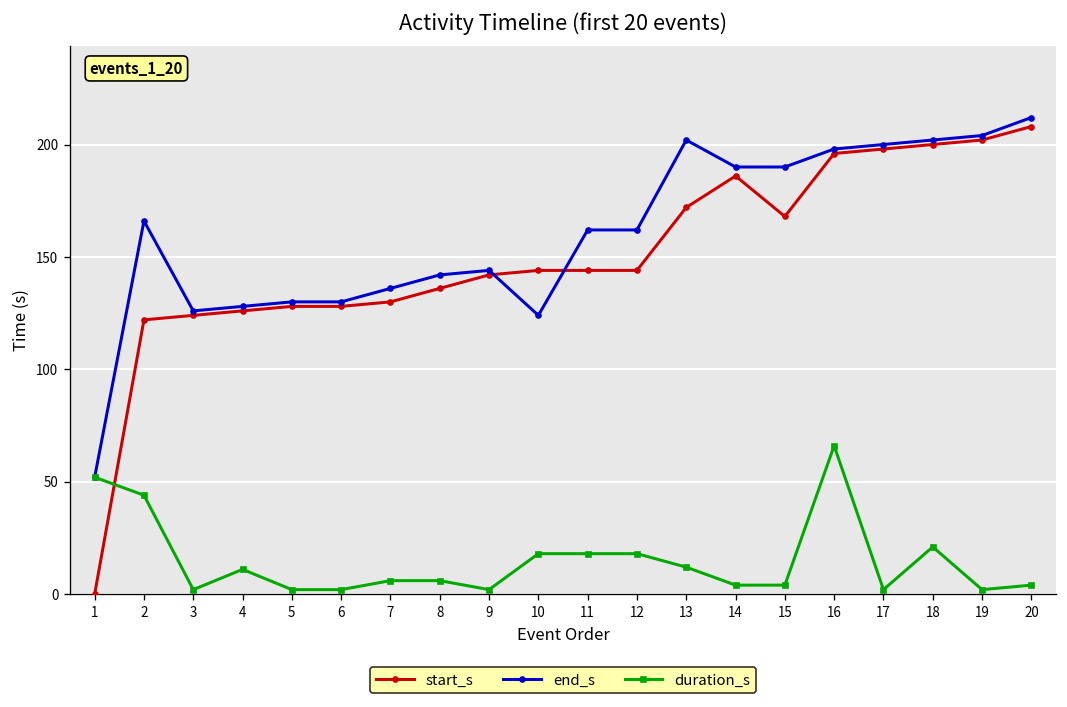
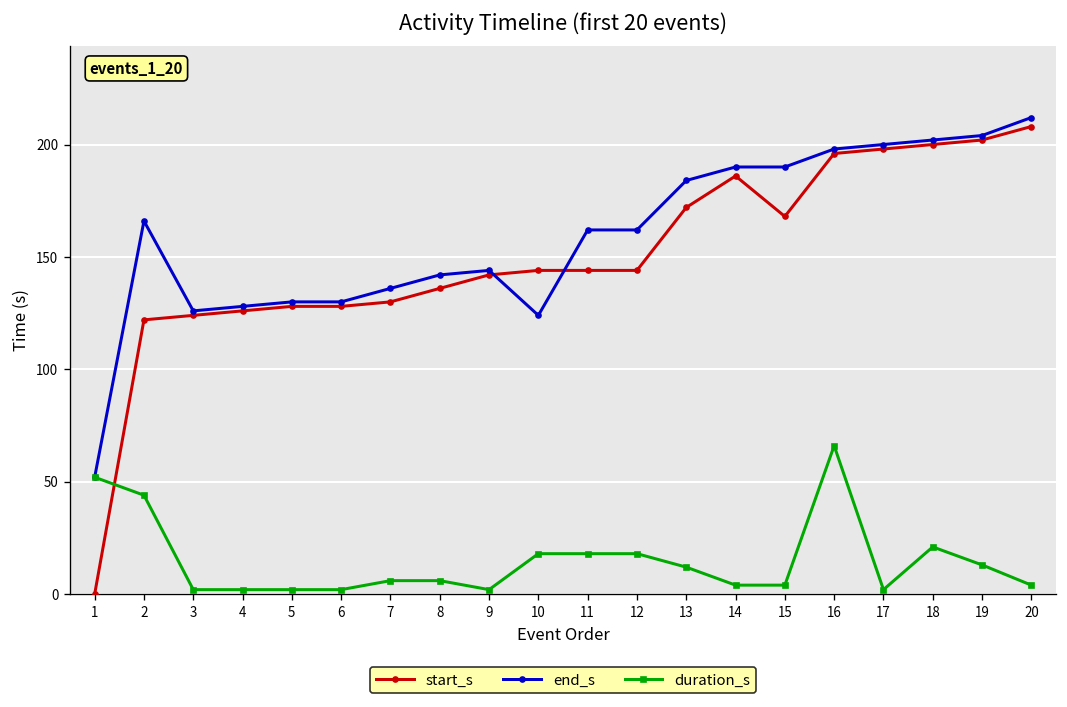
  {
    "start_s": {
      "1": 0,
      "2": 122,
      "3": 124,
      "4": 126,
      "5": 128,
      "6": 128,
      "7": 130,
      "8": 136,
      "9": 142,
      "10": 144,
      "11": 144,
      "12": 144,
      "13": 172,
      "14": 186,
      "15": 168,
      "16": 196,
      "17": 198,
      "18": 200,
      "19": 202,
      "20": 208
    },
    "end_s": {
      "2": 166,
      "3": 126,
      "4": 128,
      "5": 130,
      "6": 130,
      "7": 136,
      "8": 142,
      "9": 144,
      "10": 124,
      "11": 162,
      "12": 162,
-     "13": 202,
+     "13": 184,
      "14": 190,
      "15": 190,
      "16": 198,
      "17": 200,
      "18": 202,
      "19": 204,
      "20": 212
    },
    "duration_s": {
      "2": 44,
      "3": 2,
-     "4": 11,
+     "4": 2,
      "5": 2,
      "6": 2,
      "7": 6,
      "8": 6,
      "9": 2,
      "10": 18,
      "11": 18,
      "12": 18,
      "13": 12,
      "14": 4,
      "15": 4,
      "16": 66,
      "17": 2,
      "18": 21,
-     "19": 2,
+     "19": 13,
      "20": 4
    }
  }
